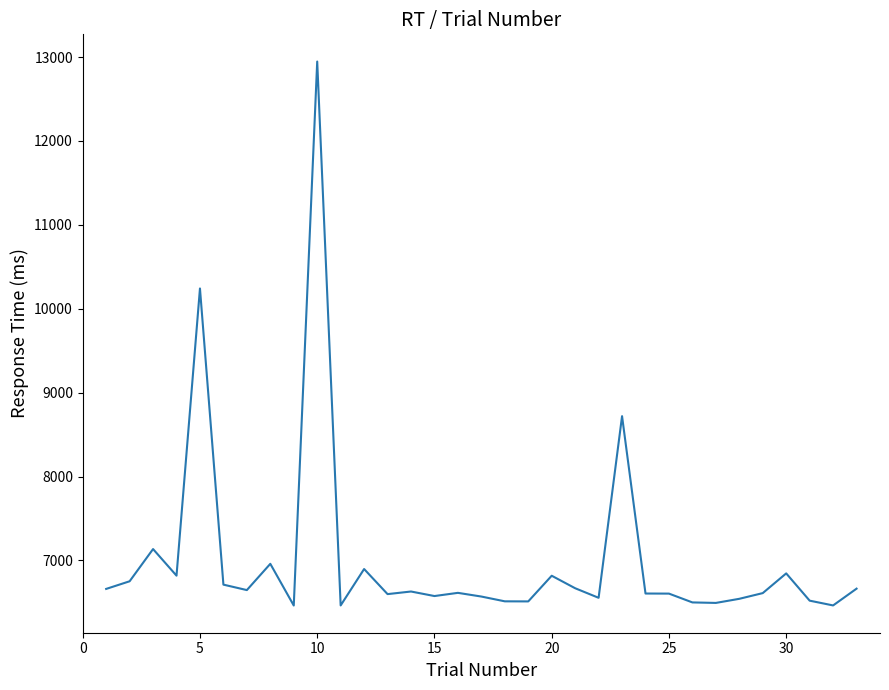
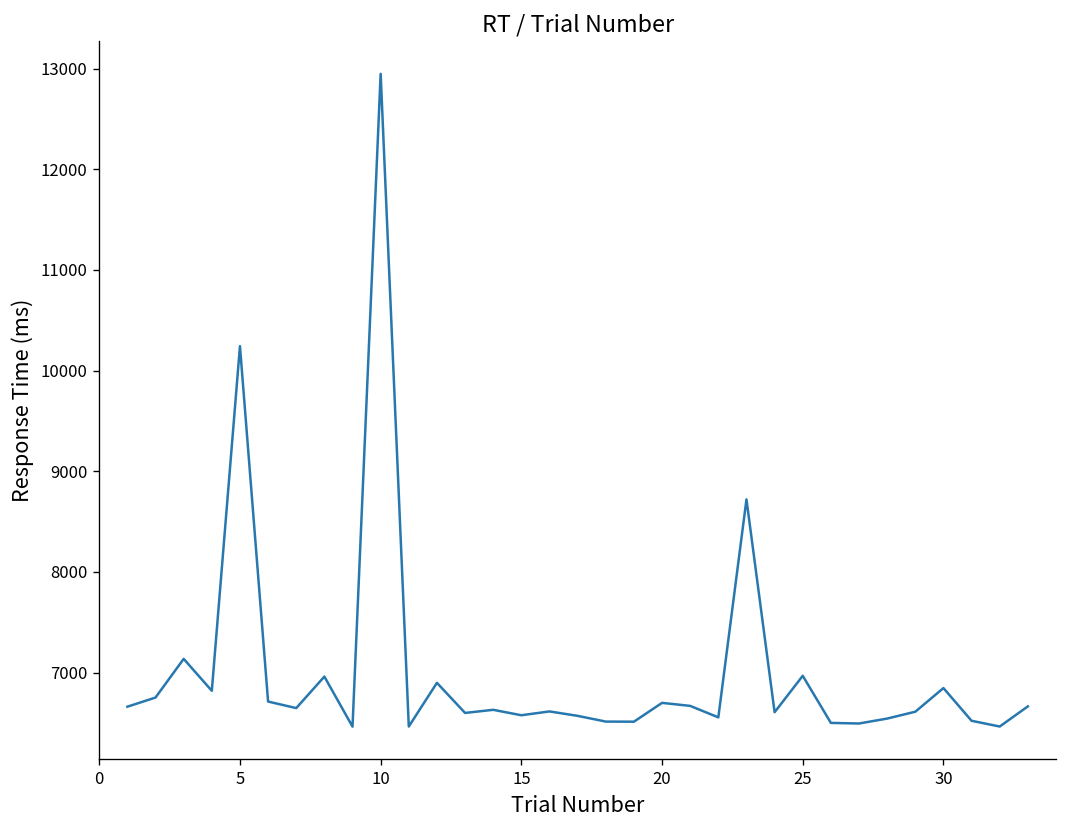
  {
    "5": 10200,
    "10": 12900,
    "15": 6600,
-   "20": 6800,
-   "25": 6600,
+   "20": 6700,
+   "25": 7000,
    "30": 6800
  }
